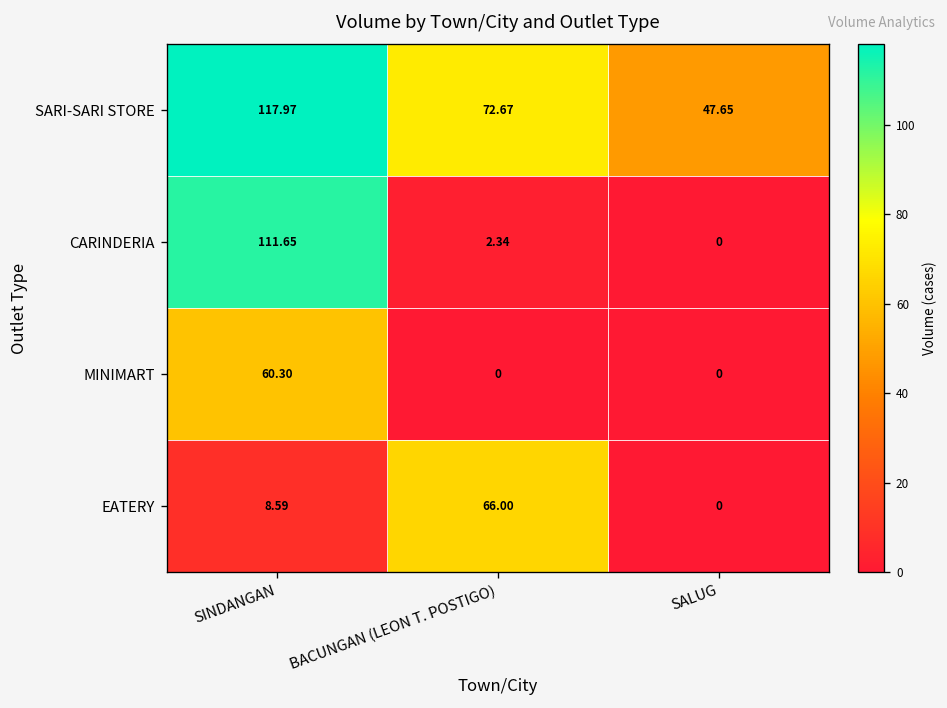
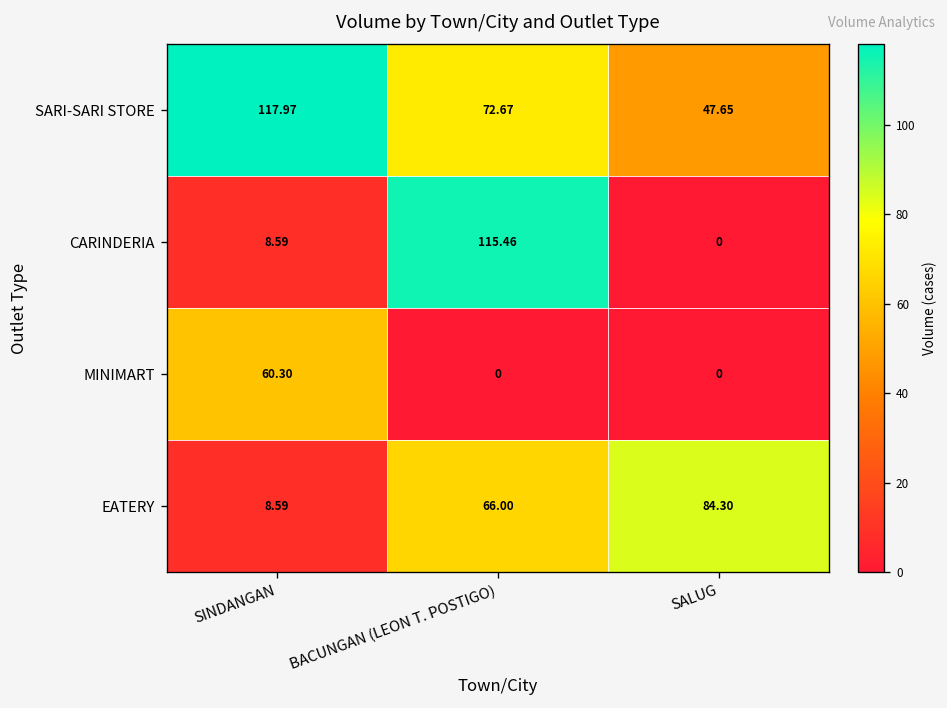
  {
    "SARI-SARI STORE": {
      "SINDANGAN": 117.97,
      "BACUNGAN (LEON T. POSTIGO)": 72.67,
      "SALUG": 47.65
    },
    "CARINDERIA": {
-     "SINDANGAN": 111.65,
-     "BACUNGAN (LEON T. POSTIGO)": 2.34,
+     "SINDANGAN": 8.59,
+     "BACUNGAN (LEON T. POSTIGO)": 115.46,
      "SALUG": 0
    },
    "MINIMART": {
      "SINDANGAN": 60.30,
      "BACUNGAN (LEON T. POSTIGO)": 0,
      "SALUG": 0
    },
    "EATERY": {
      "SINDANGAN": 8.59,
      "BACUNGAN (LEON T. POSTIGO)": 66.00,
-     "SALUG": 0
+     "SALUG": 84.30
    }
  }
